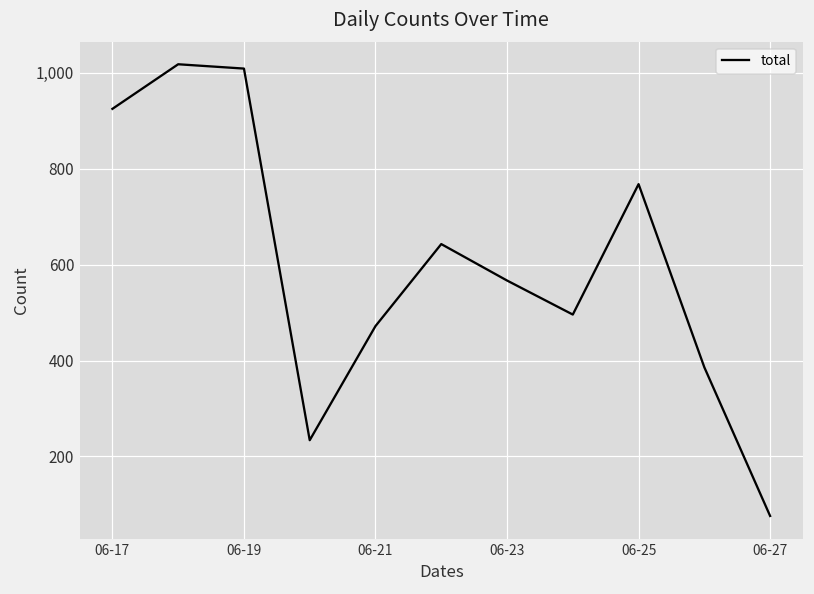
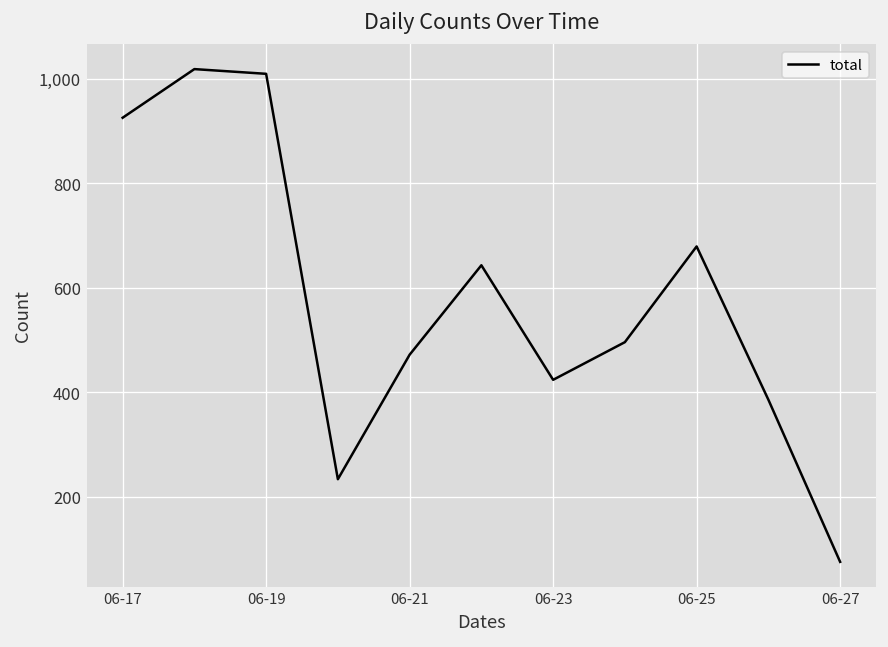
  {
    "06-17": "930",
    "06-19": "1,010",
    "06-21": "470",
-   "06-23": "570",
-   "06-25": "770",
+   "06-23": "420",
+   "06-25": "680",
    "06-27": "80"
  }
